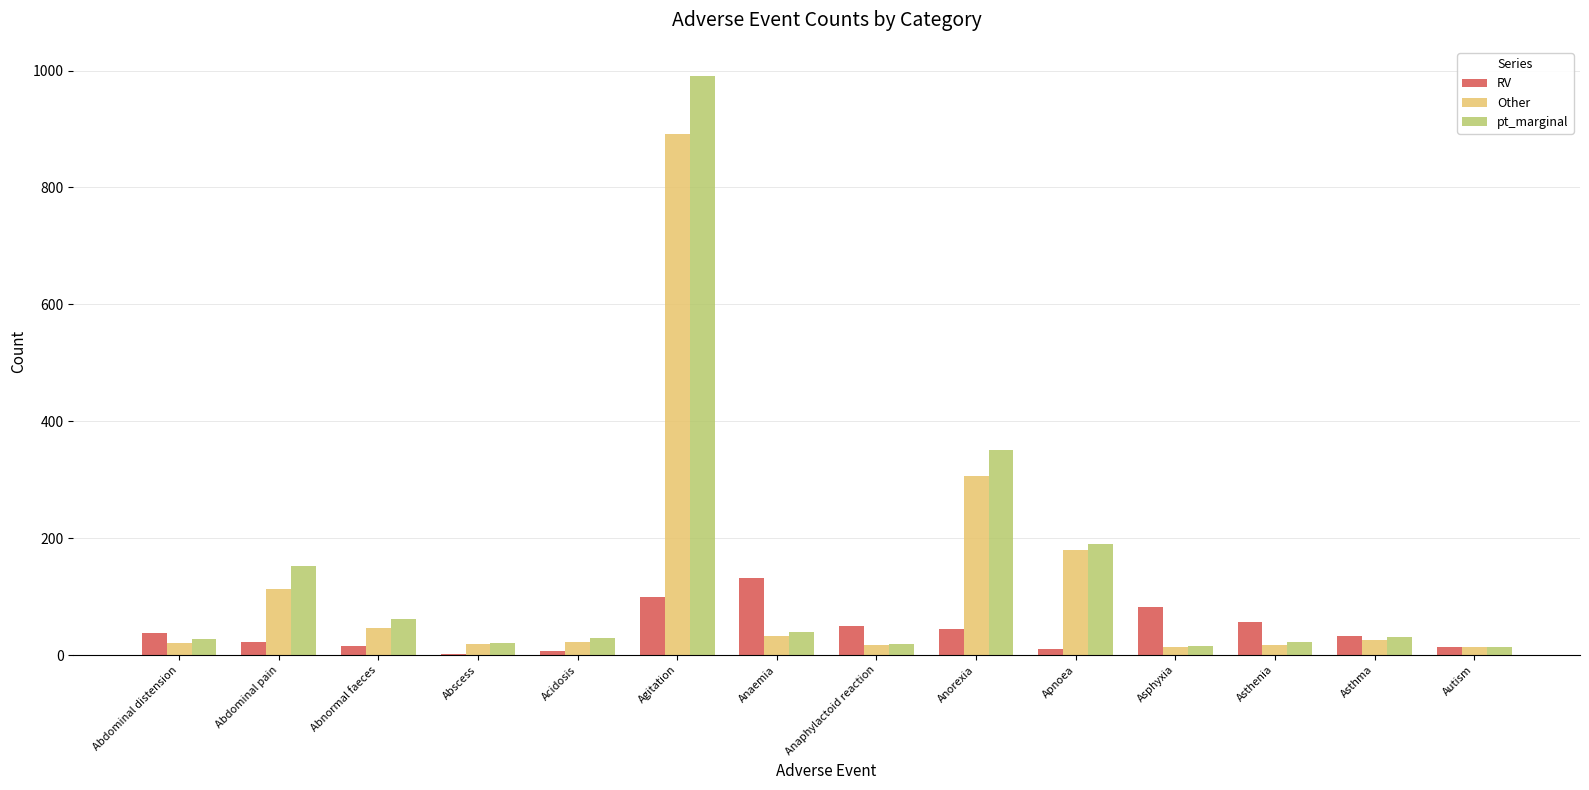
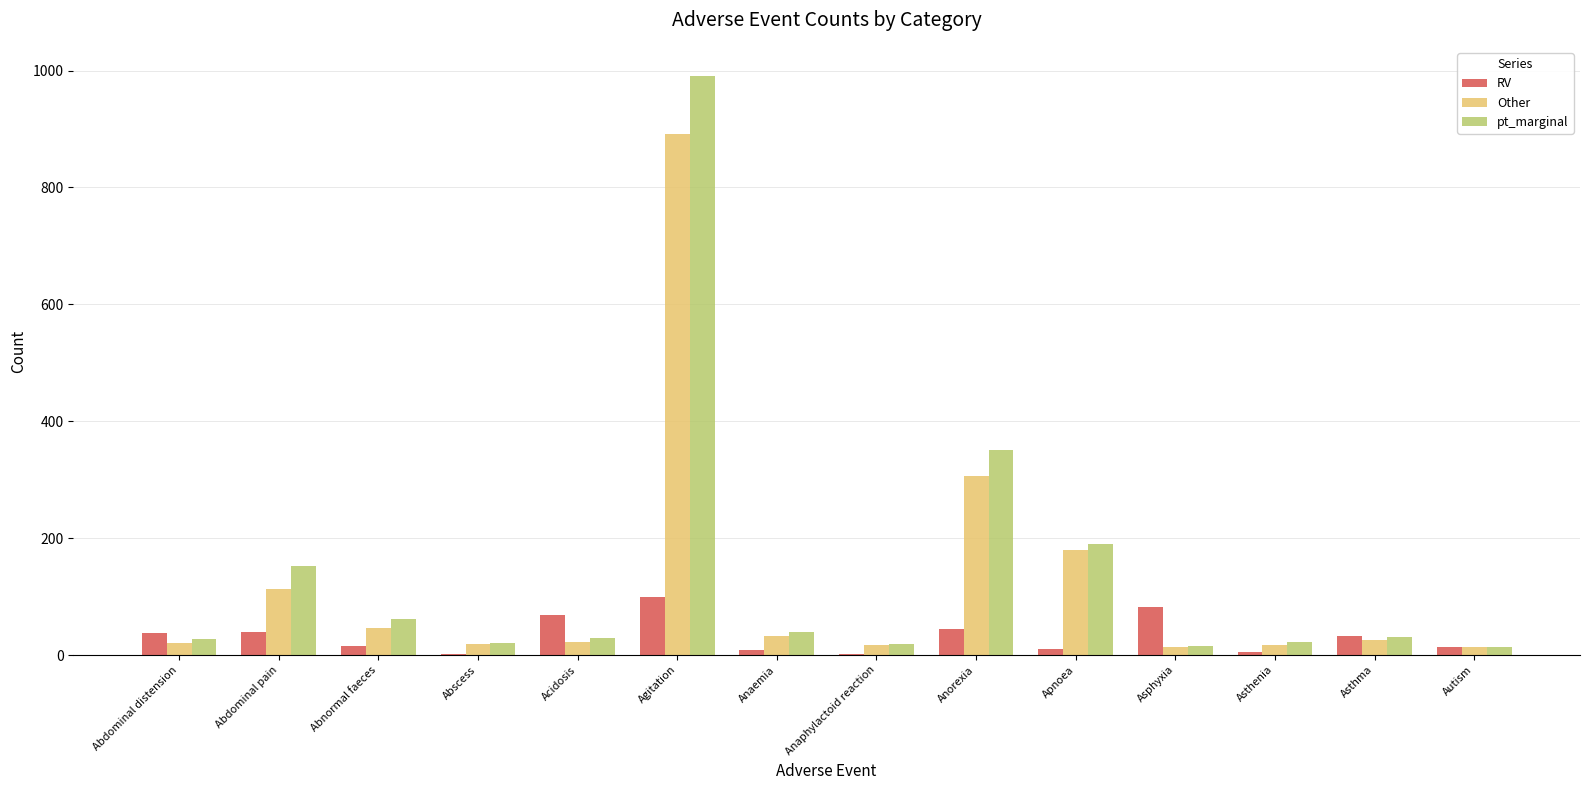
  {
    "RV": {
      "Abdominal distension": 40,
-     "Abdominal pain": 20,
+     "Abdominal pain": 40,
      "Abnormal faeces": 20,
-     "Acidosis": 10,
+     "Acidosis": 70,
      "Agitation": 100,
-     "Anaemia": 130,
-     "Anaphylactoid reaction": 50,
+     "Anaemia": 10,
+     "Anaphylactoid reaction": 0,
      "Anorexia": 40,
      "Apnoea": 10,
      "Asphyxia": 80,
-     "Asthenia": 60,
+     "Asthenia": 10,
      "Asthma": 30,
      "Autism": 10
    }
  }
